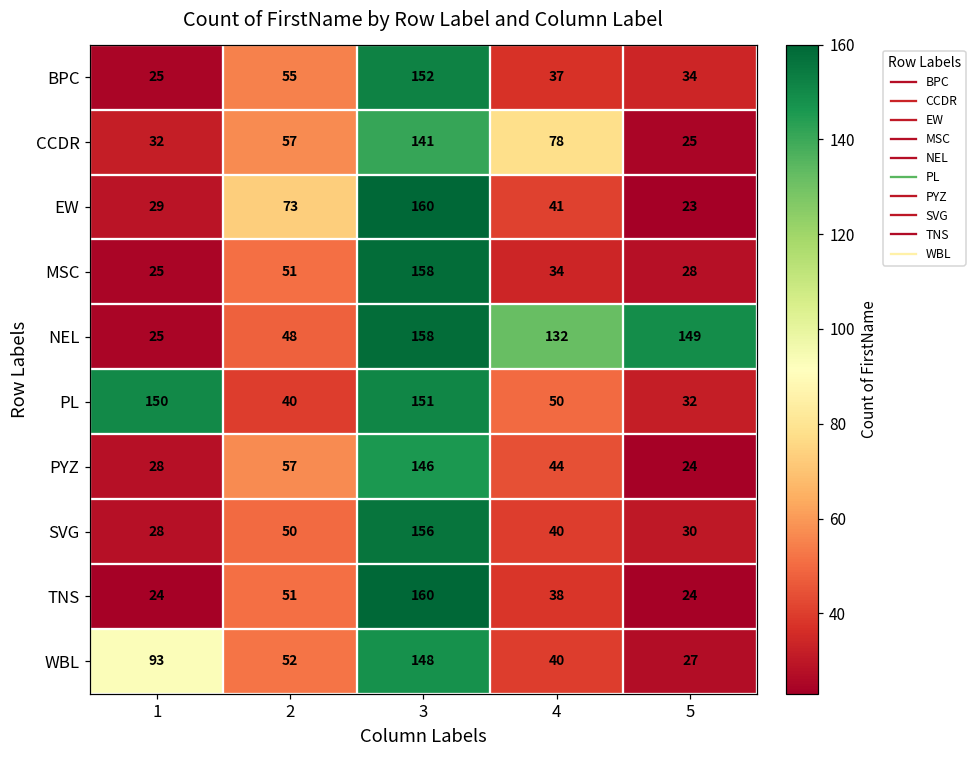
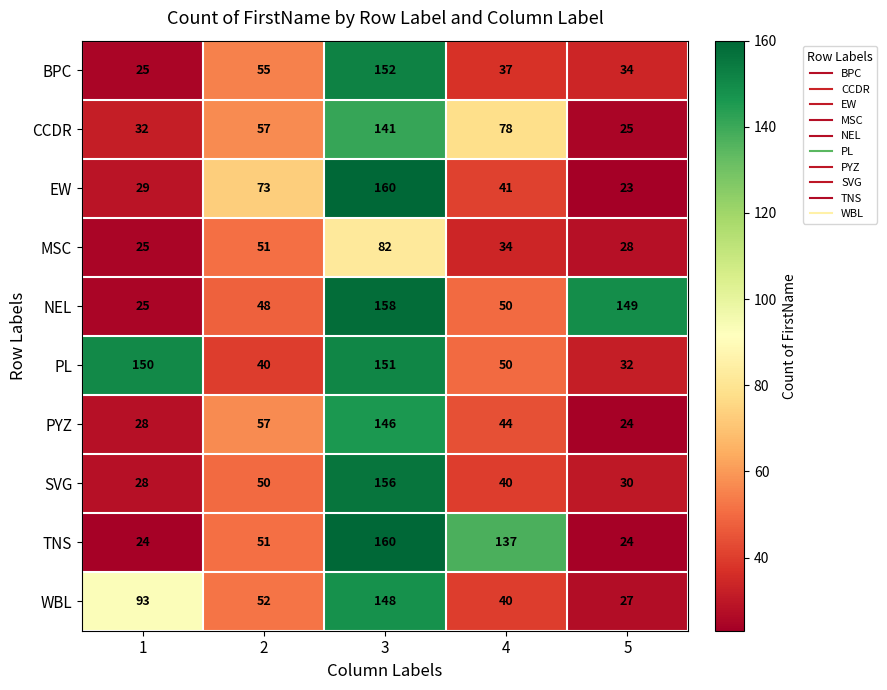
  {
    "BPC": {
      "1": 25,
      "2": 55,
      "3": 152,
      "4": 37,
      "5": 34
    },
    "CCDR": {
      "1": 32,
      "2": 57,
      "3": 141,
      "4": 78,
      "5": 25
    },
    "EW": {
      "1": 29,
      "2": 73,
      "3": 160,
      "4": 41,
      "5": 23
    },
    "MSC": {
      "1": 25,
      "2": 51,
-     "3": 158,
+     "3": 82,
      "4": 34,
      "5": 28
    },
    "NEL": {
      "1": 25,
      "2": 48,
      "3": 158,
-     "4": 132,
+     "4": 50,
      "5": 149
    },
    "PL": {
      "1": 150,
      "2": 40,
      "3": 151,
      "4": 50,
      "5": 32
    },
    "PYZ": {
      "1": 28,
      "2": 57,
      "3": 146,
      "4": 44,
      "5": 24
    },
    "SVG": {
      "1": 28,
      "2": 50,
      "3": 156,
      "4": 40,
      "5": 30
    },
    "TNS": {
      "1": 24,
      "2": 51,
      "3": 160,
-     "4": 38,
+     "4": 137,
      "5": 24
    },
    "WBL": {
      "1": 93,
      "2": 52,
      "3": 148,
      "4": 40,
      "5": 27
    }
  }
